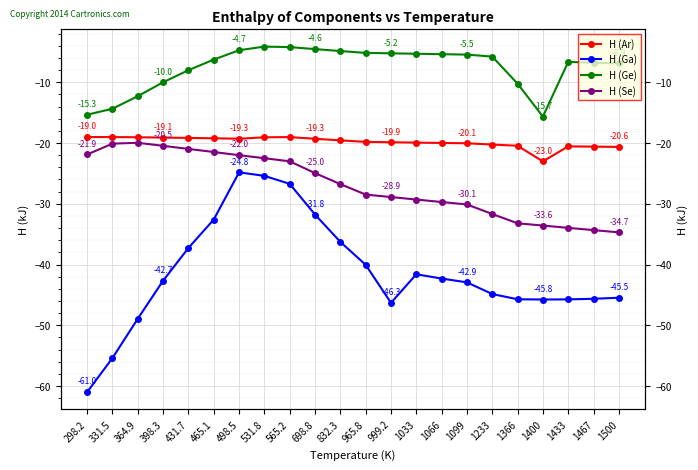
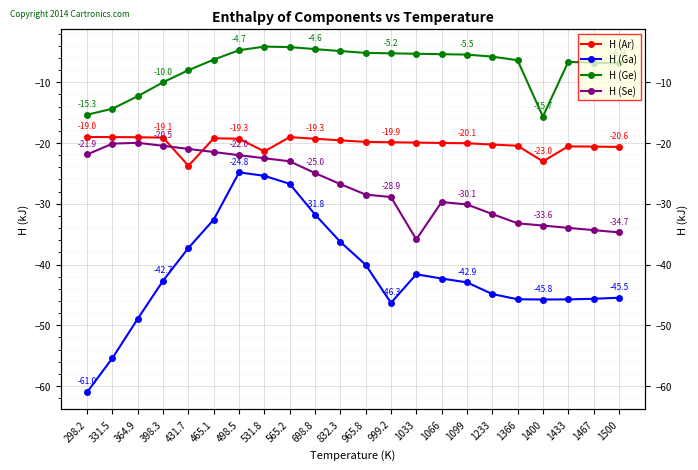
  {
    "H (Ar)": {
-     "431.7": -19,
+     "431.7": -24,
      "465.1": -19,
-     "531.8": -19,
+     "531.8": -21,
      "565.2": -19,
      "832.3": -20,
      "965.8": -20,
      "1066": -20,
      "1233": -20,
      "1366": -20,
      "1433": -21
    },
    "H (Ga)": {
      "298.2": -61.0,
      "398.3": -42.7,
      "698.8": -31.8,
      "999.2": -46.3,
      "1099": -42.9,
      "1400": -45.8,
      "1500": -45.5
    },
    "H (Ge)": {
      "331.5": -14,
      "364.9": -12,
      "431.7": -8,
      "465.1": -6,
      "531.8": -4,
      "565.2": -4,
      "832.3": -5,
      "1033": -5,
      "1066": -5,
      "1233": -6,
-     "1366": -10,
+     "1366": -6,
      "1433": -7
    },
    "H (Se)": {
      "331.5": -20,
      "364.9": -20,
      "431.7": -21,
      "465.1": -21,
      "531.8": -23,
      "565.2": -23,
      "832.3": -27,
      "965.8": -28,
-     "1033": -29,
+     "1033": -36,
      "1066": -30,
      "1233": -32,
      "1366": -33,
      "1433": -34,
      "1467": -34
    }
  }
